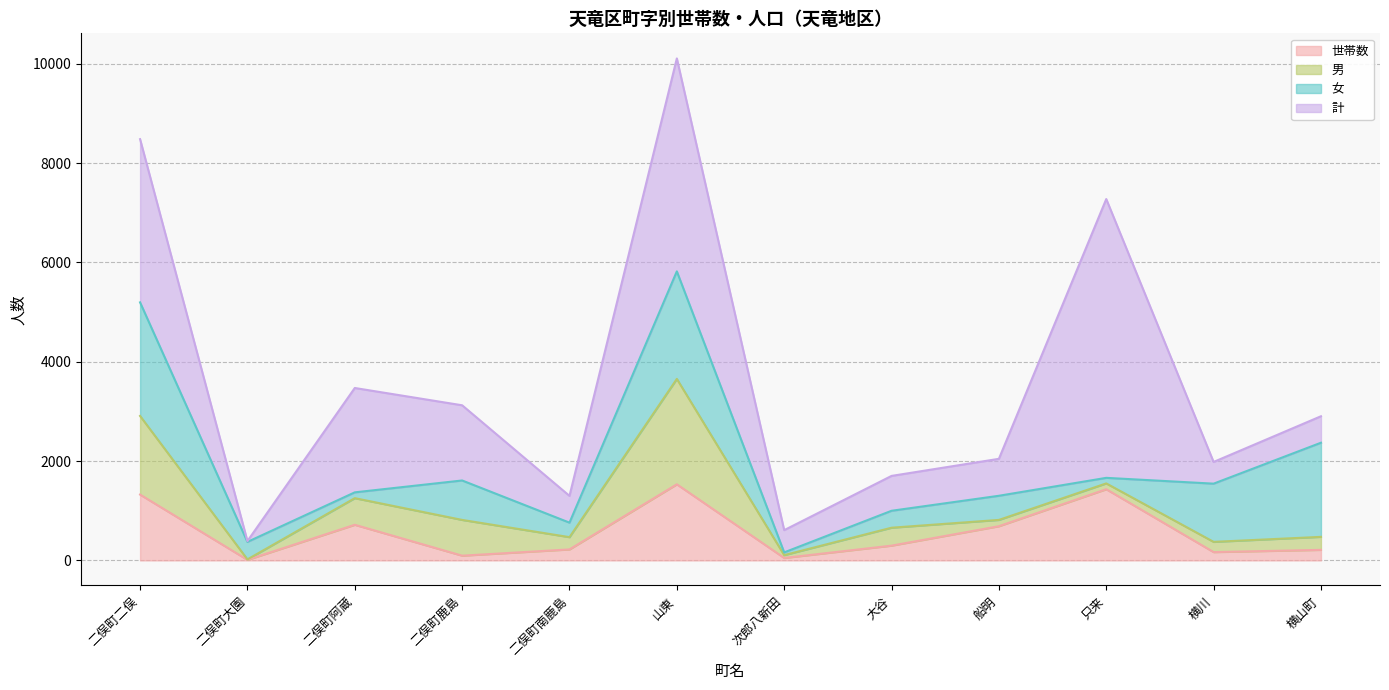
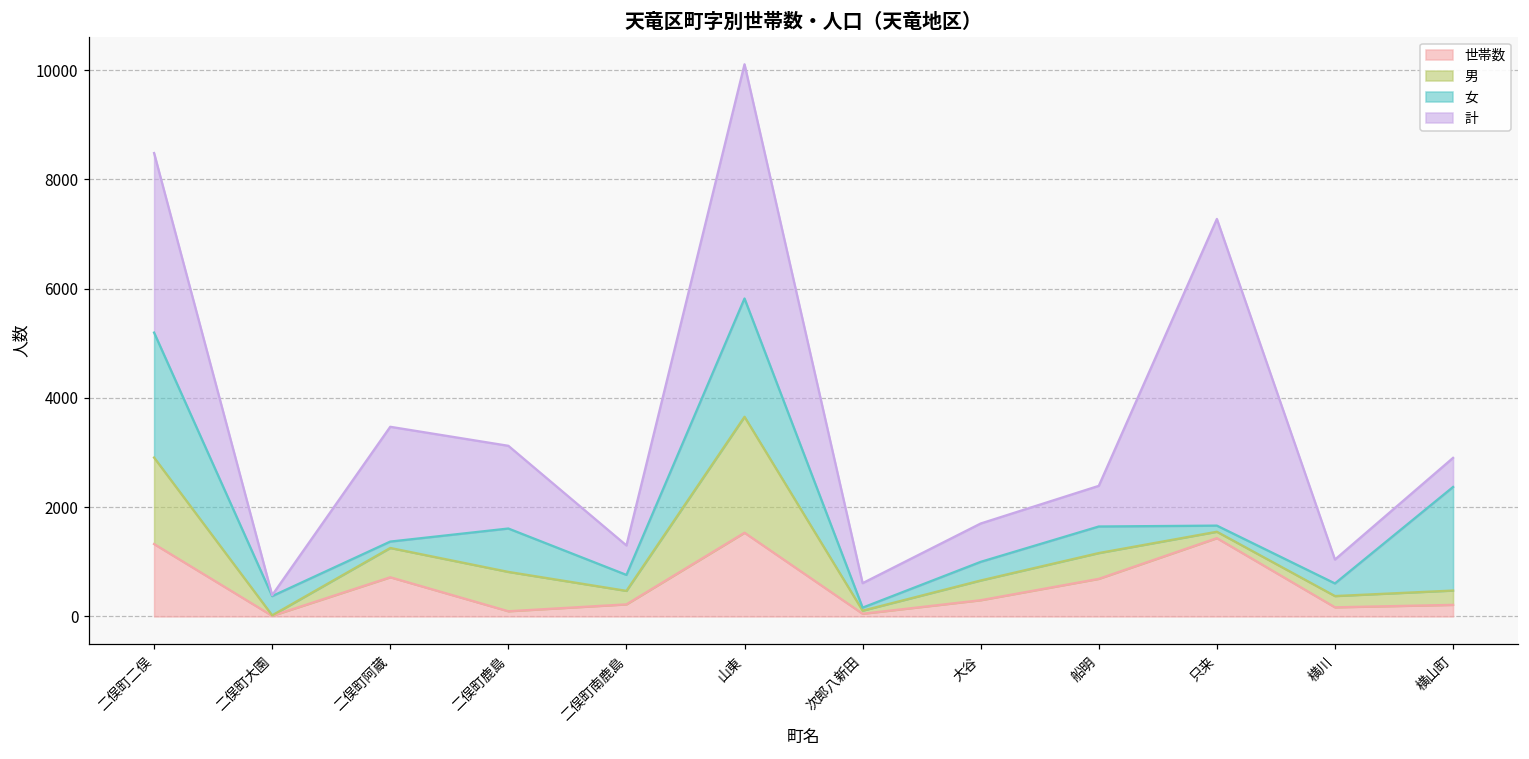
  {
    "世帯数": {
      "二俣町二俣": 1300,
      "二俣町阿蔵": 700,
      "二俣町鹿島": 100,
      "二俣町南鹿島": 200,
      "山東": 1500,
      "次郎八新田": 0,
      "大谷": 300,
      "船明": 700,
      "只来": 1400,
      "横川": 200,
      "横山町": 200
    },
    "男": {
      "二俣町二俣": 1600,
      "二俣町阿蔵": 500,
      "二俣町鹿島": 700,
      "二俣町南鹿島": 200,
      "山東": 2100,
      "次郎八新田": 100,
      "大谷": 400,
-     "船明": 100,
+     "船明": 500,
      "只来": 100,
      "横川": 200,
      "横山町": 300
    },
    "女": {
      "二俣町二俣": 2300,
      "二俣町阿蔵": 100,
      "二俣町鹿島": 800,
      "二俣町南鹿島": 300,
      "山東": 2200,
      "次郎八新田": 100,
      "大谷": 300,
      "船明": 500,
      "只来": 100,
-     "横川": 1200,
+     "横川": 200,
      "横山町": 1900
    },
    "計": {
      "二俣町二俣": 3300,
      "二俣町阿蔵": 2100,
      "二俣町鹿島": 1500,
      "二俣町南鹿島": 500,
      "山東": 4300,
      "次郎八新田": 400,
      "大谷": 700,
      "船明": 700,
      "只来": 5600,
      "横川": 400,
      "横山町": 500
    }
  }
